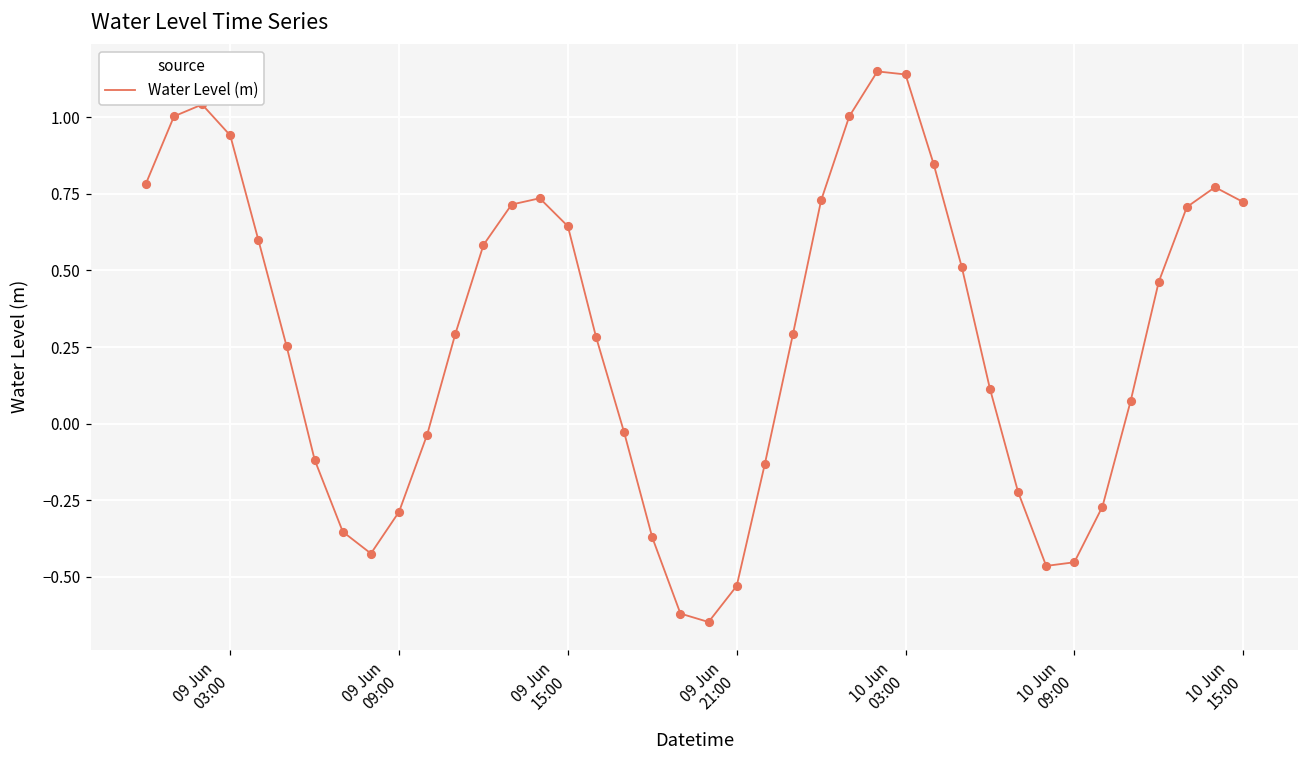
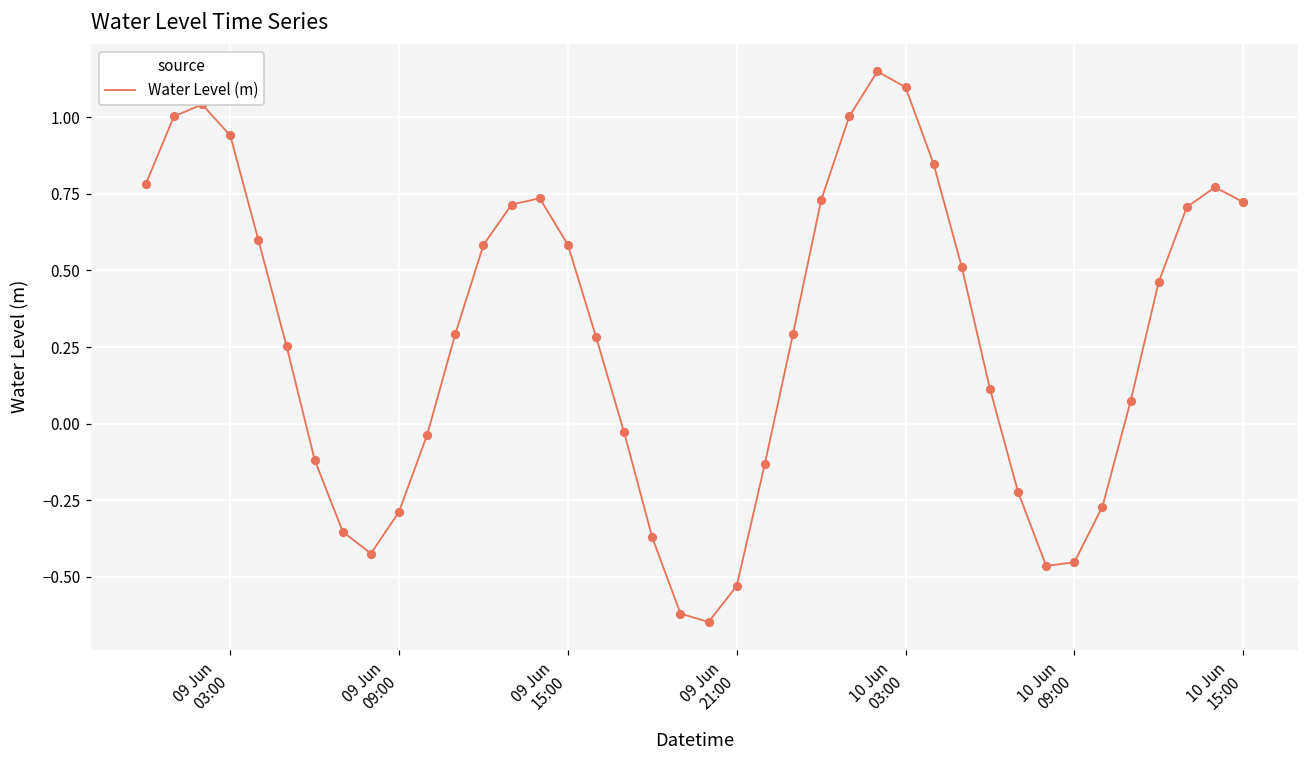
  {
    "09 Jun 03:00": 0.94,
    "09 Jun 09:00": -0.29,
-   "09 Jun 15:00": 0.64,
+   "09 Jun 15:00": 0.58,
    "09 Jun 21:00": -0.53,
-   "10 Jun 03:00": 1.14,
+   "10 Jun 03:00": 1.10,
    "10 Jun 09:00": -0.45,
    "10 Jun 15:00": 0.72
  }
